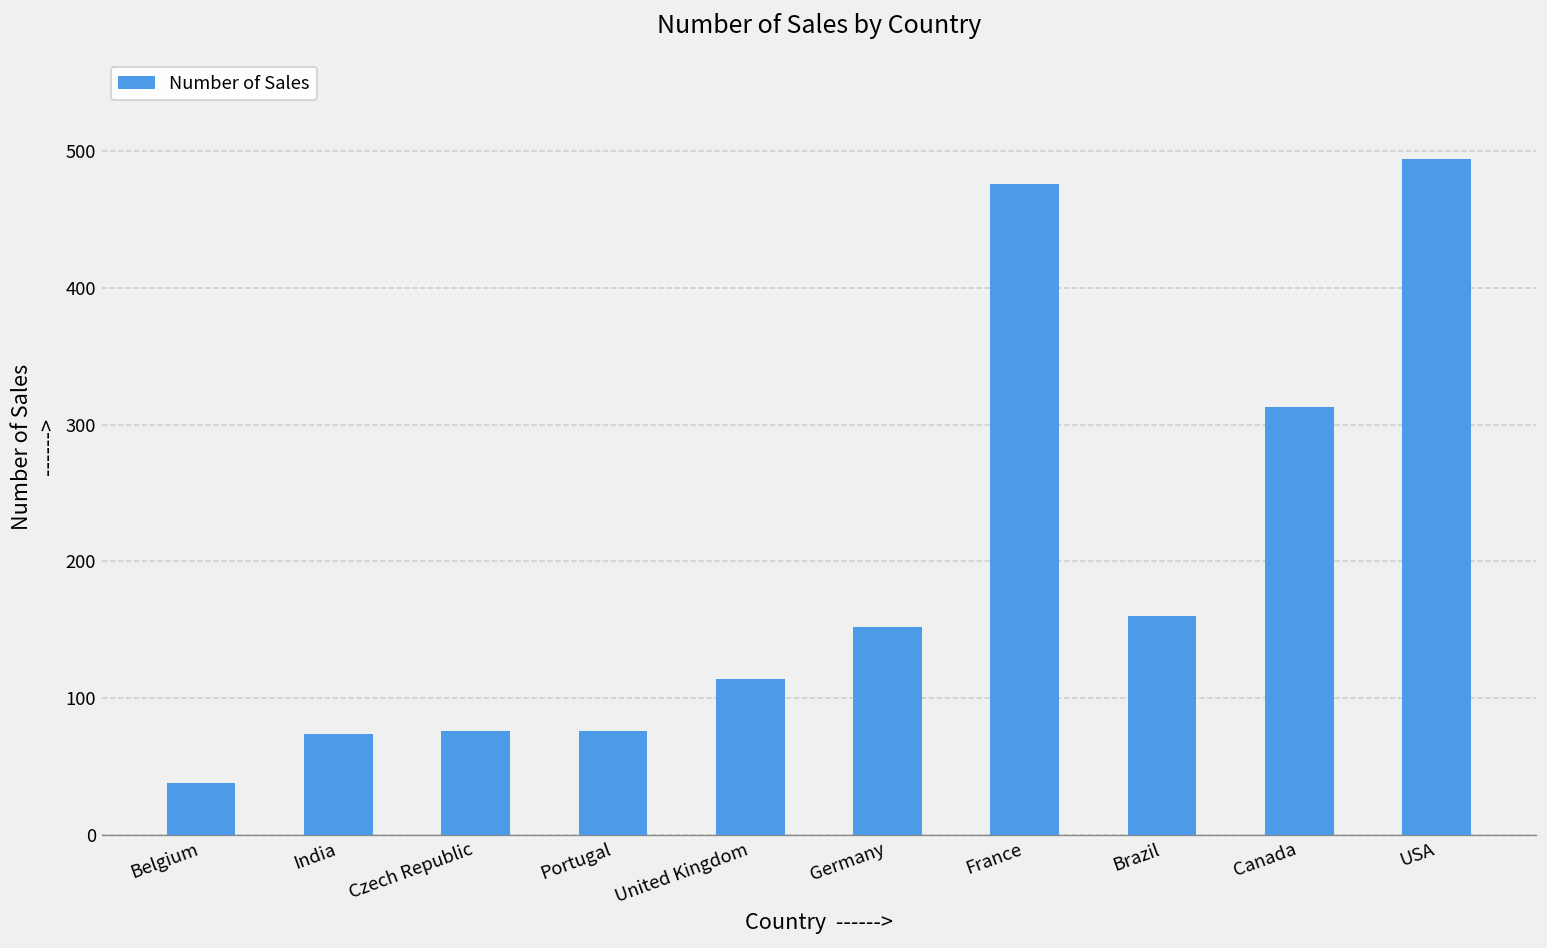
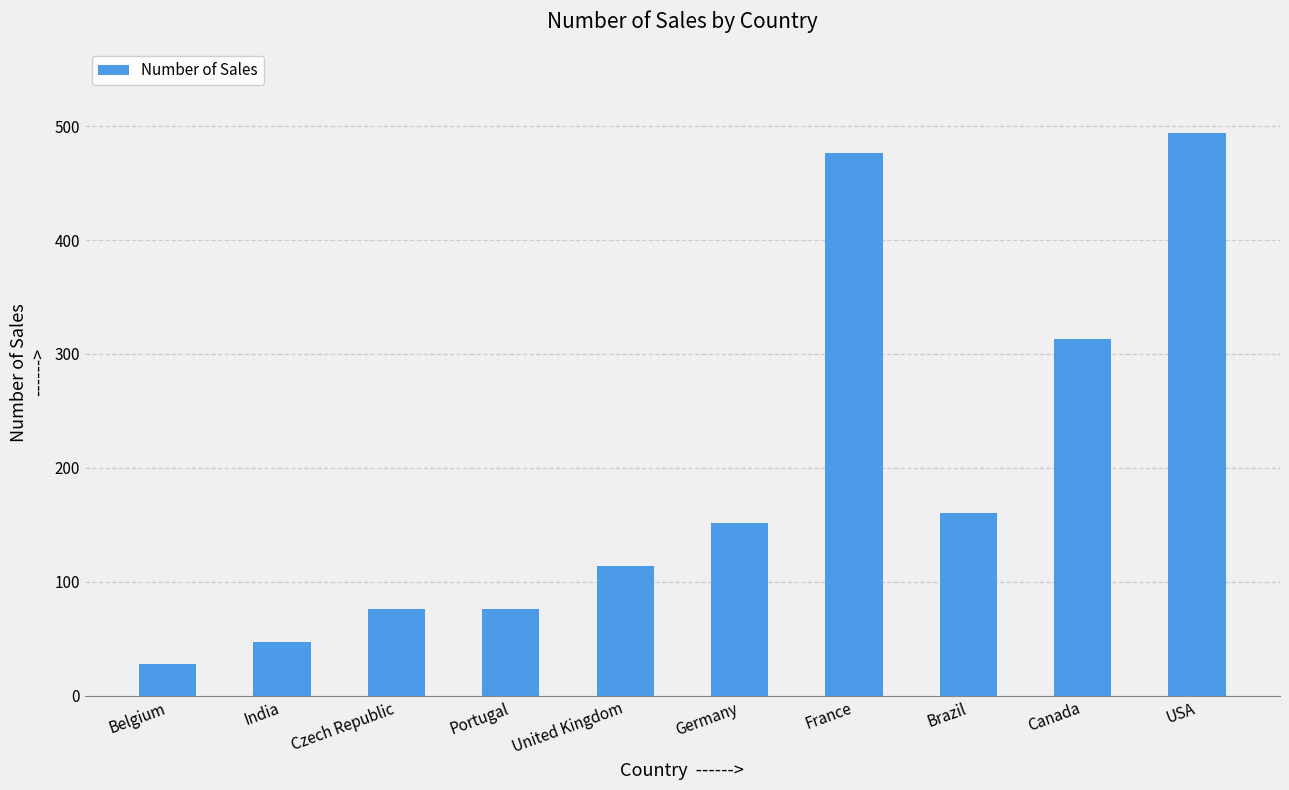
  {
-   "Belgium": 38,
-   "India": 74,
+   "Belgium": 28,
+   "India": 47,
    "Czech Republic": 76,
    "Portugal": 76,
    "United Kingdom": 114,
    "Germany": 152,
    "France": 476,
    "Brazil": 160,
    "Canada": 313,
    "USA": 494
  }
